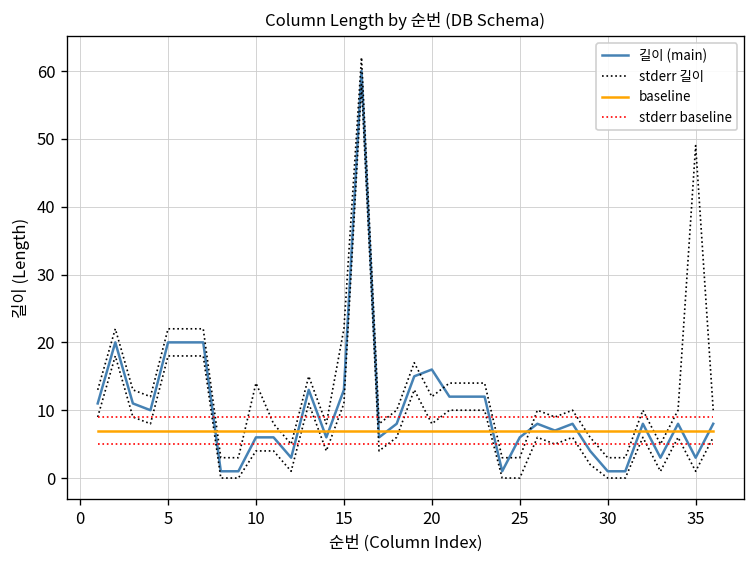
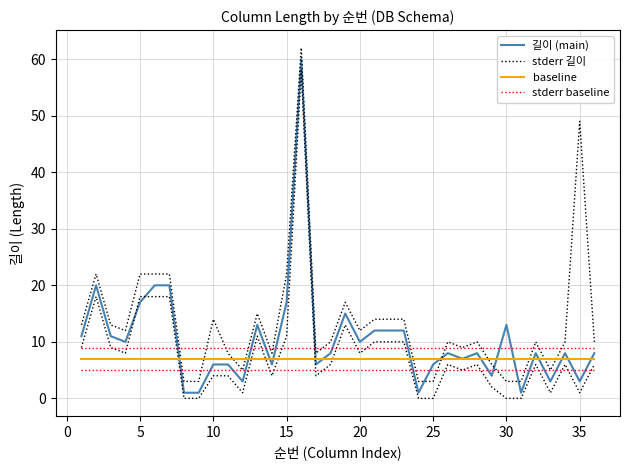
  {
    "길이 (main)": {
-     "5": 20,
+     "5": 17,
      "10": 6,
-     "15": 13,
-     "20": 16,
+     "15": 17,
+     "20": 10,
      "25": 6,
-     "30": 1,
+     "30": 13,
      "35": 3
    },
    "baseline": {
      "5": 7,
      "10": 7,
      "15": 7,
      "20": 7,
      "25": 7,
      "30": 7,
      "35": 7
    }
  }
